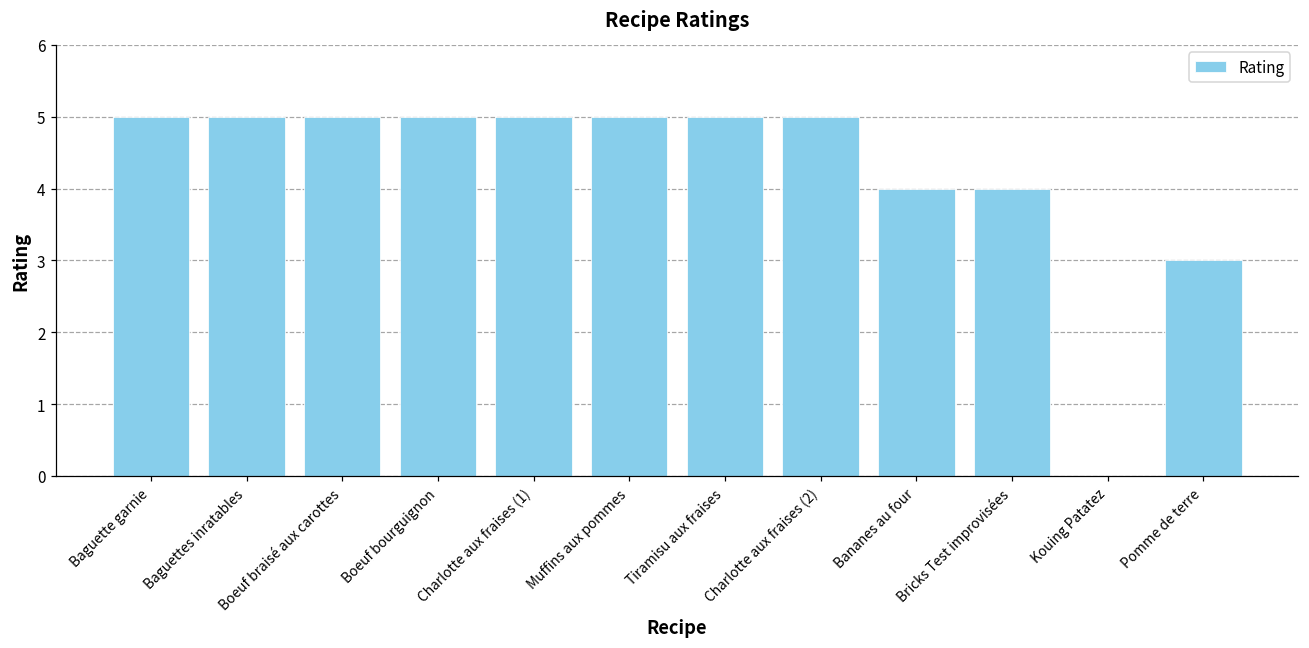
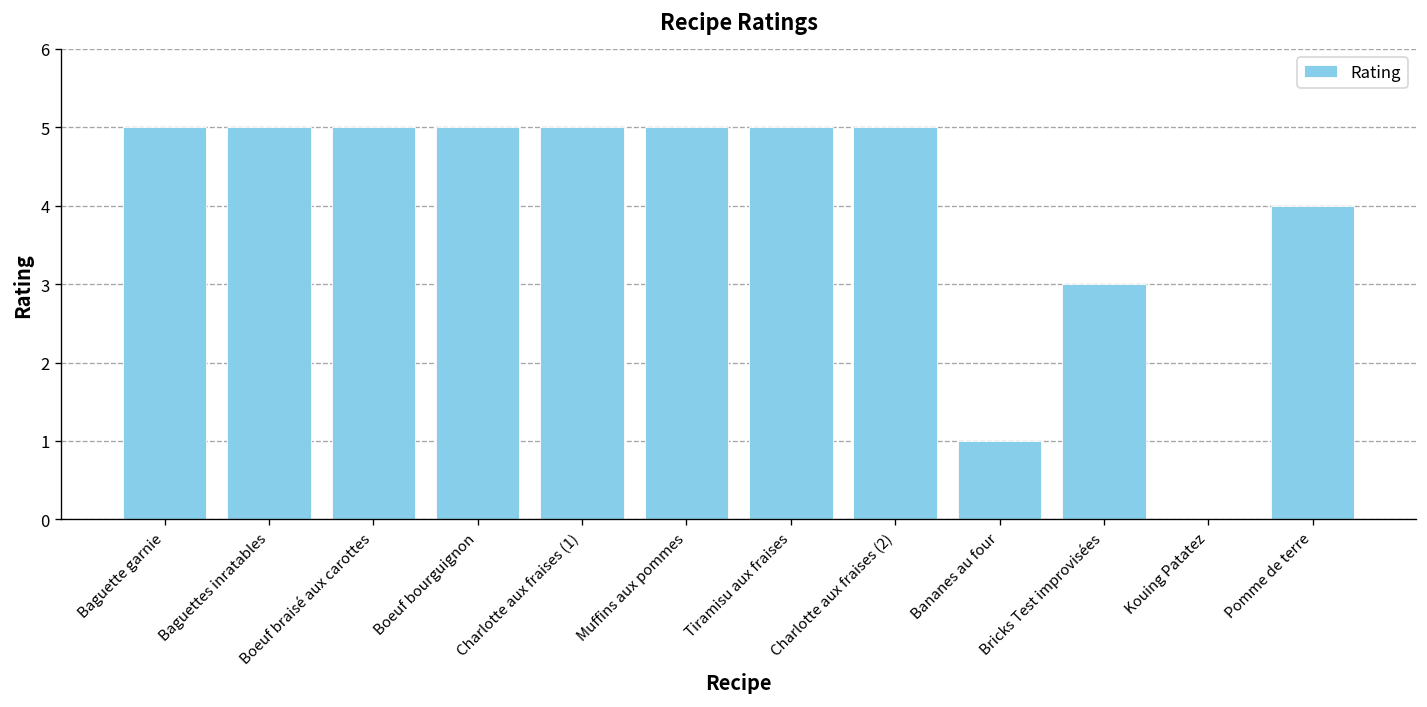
  {
    "Baguette garnie": 5,
    "Baguettes inratables": 5,
    "Boeuf braisé aux carottes": 5,
    "Boeuf bourguignon": 5,
    "Charlotte aux fraises (1)": 5,
    "Muffins aux pommes": 5,
    "Tiramisu aux fraises": 5,
    "Charlotte aux fraises (2)": 5,
-   "Bananes au four": 4,
-   "Bricks Test improvisées": 4,
+   "Bananes au four": 1,
+   "Bricks Test improvisées": 3,
    "Kouing Patatez": 0,
-   "Pomme de terre": 3
+   "Pomme de terre": 4
  }
